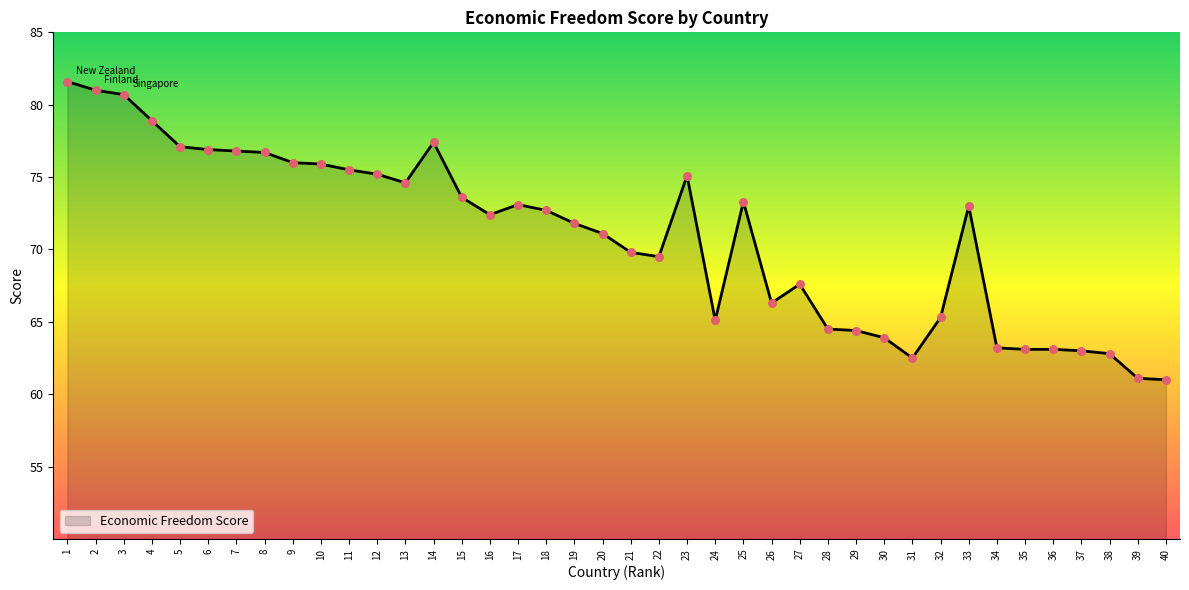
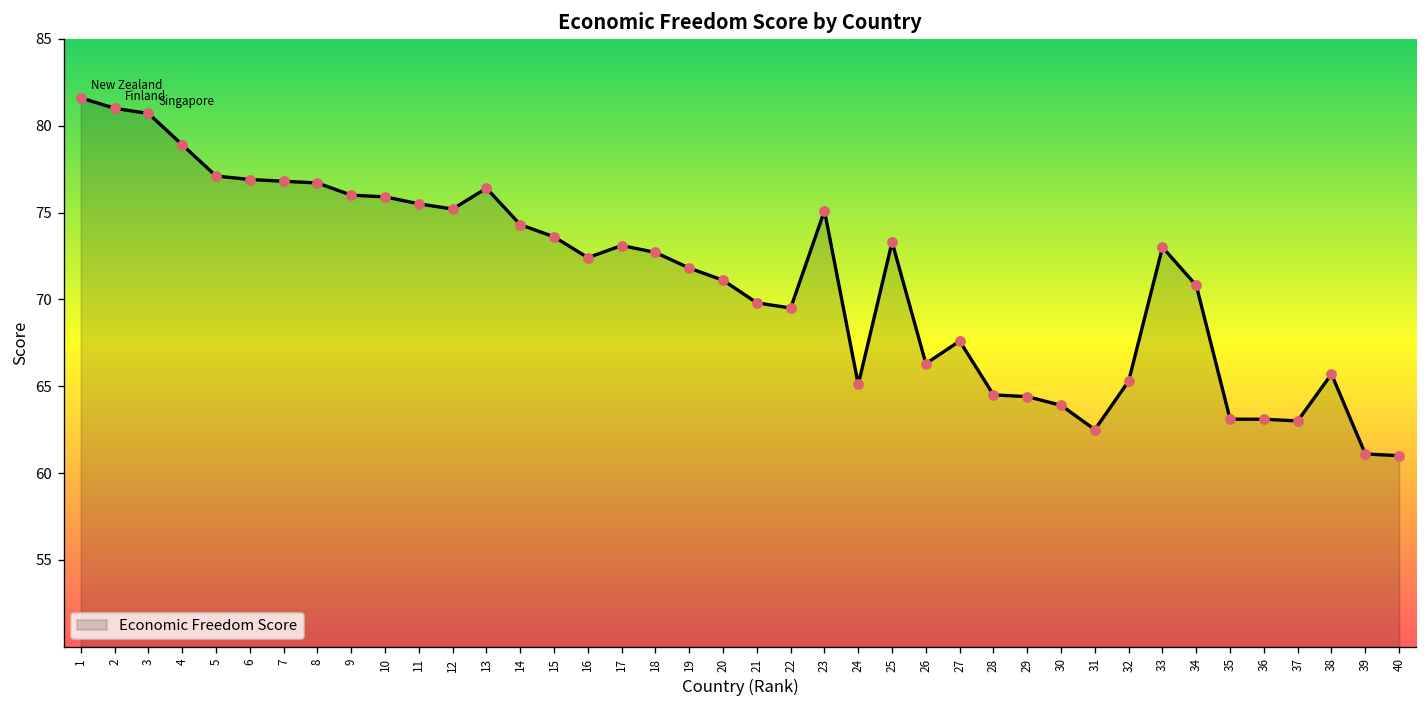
  {
    "1": 81.6,
    "2": 81.0,
    "3": 80.7,
    "4": 78.9,
    "5": 77.1,
    "6": 76.9,
    "7": 76.8,
    "8": 76.7,
    "9": 76.0,
    "10": 75.9,
    "11": 75.5,
    "12": 75.2,
-   "13": 74.6,
-   "14": 77.4,
+   "13": 76.4,
+   "14": 74.3,
    "15": 73.6,
    "16": 72.4,
    "17": 73.1,
    "18": 72.7,
    "19": 71.8,
    "20": 71.1,
    "21": 69.8,
    "22": 69.5,
    "23": 75.1,
    "24": 65.1,
    "25": 73.3,
    "26": 66.3,
    "27": 67.6,
    "28": 64.5,
    "29": 64.4,
    "30": 63.9,
    "31": 62.5,
    "32": 65.3,
    "33": 73.0,
-   "34": 63.2,
+   "34": 70.8,
    "35": 63.1,
    "36": 63.1,
    "37": 63.0,
-   "38": 62.8,
+   "38": 65.7,
    "39": 61.1,
    "40": 61.0
  }
